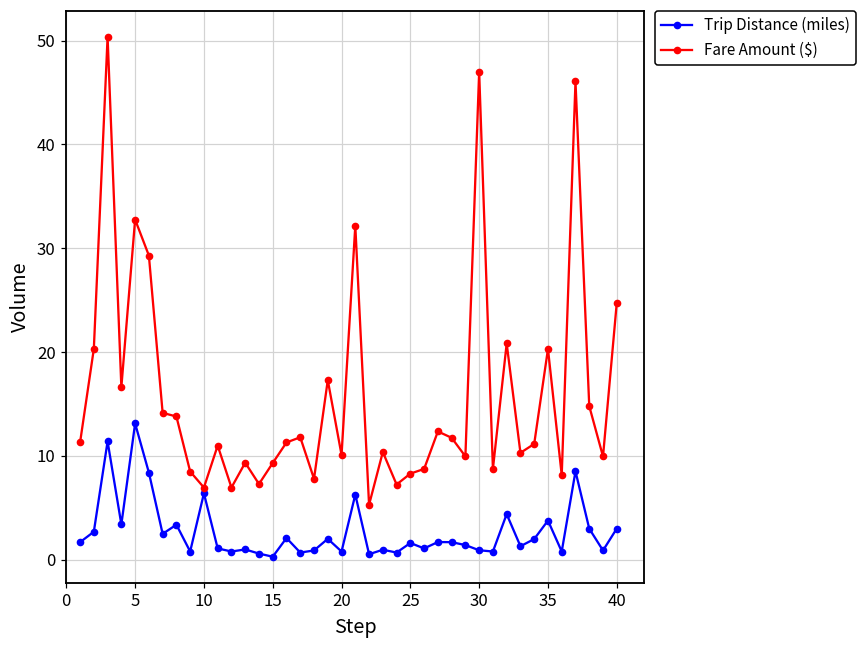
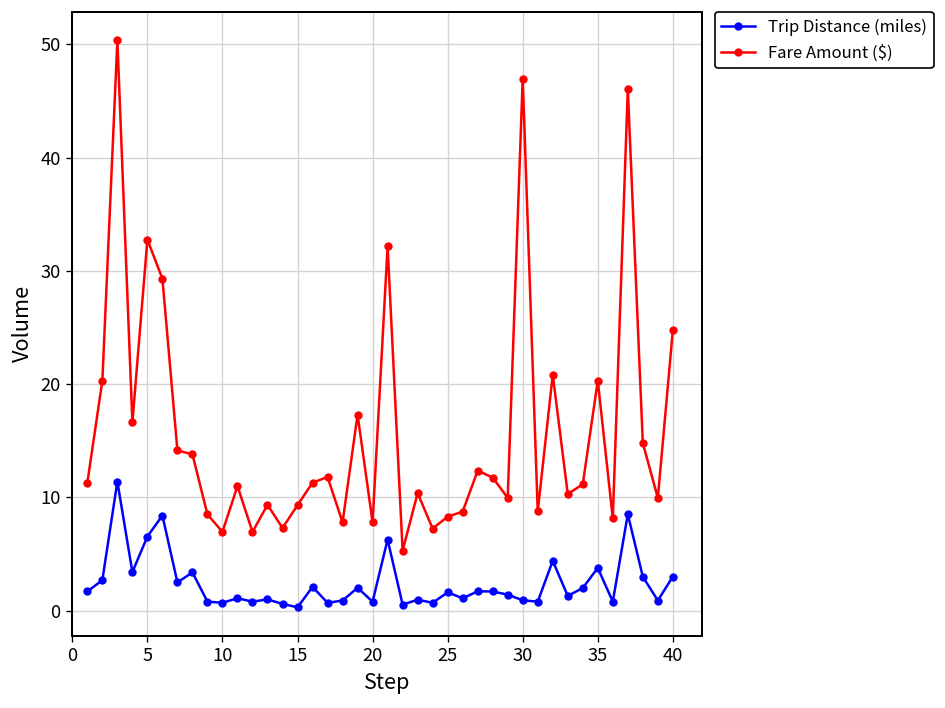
  {
    "Trip Distance (miles)": {
-     "5": 13,
-     "10": 6,
+     "5": 7,
+     "10": 1,
      "15": 0,
      "20": 1,
      "25": 2,
      "30": 1,
      "35": 4,
      "40": 3
    },
    "Fare Amount ($)": {
      "5": 33,
      "10": 7,
      "15": 9,
-     "20": 10,
+     "20": 8,
      "25": 8,
      "30": 47,
      "35": 20,
      "40": 25
    }
  }
